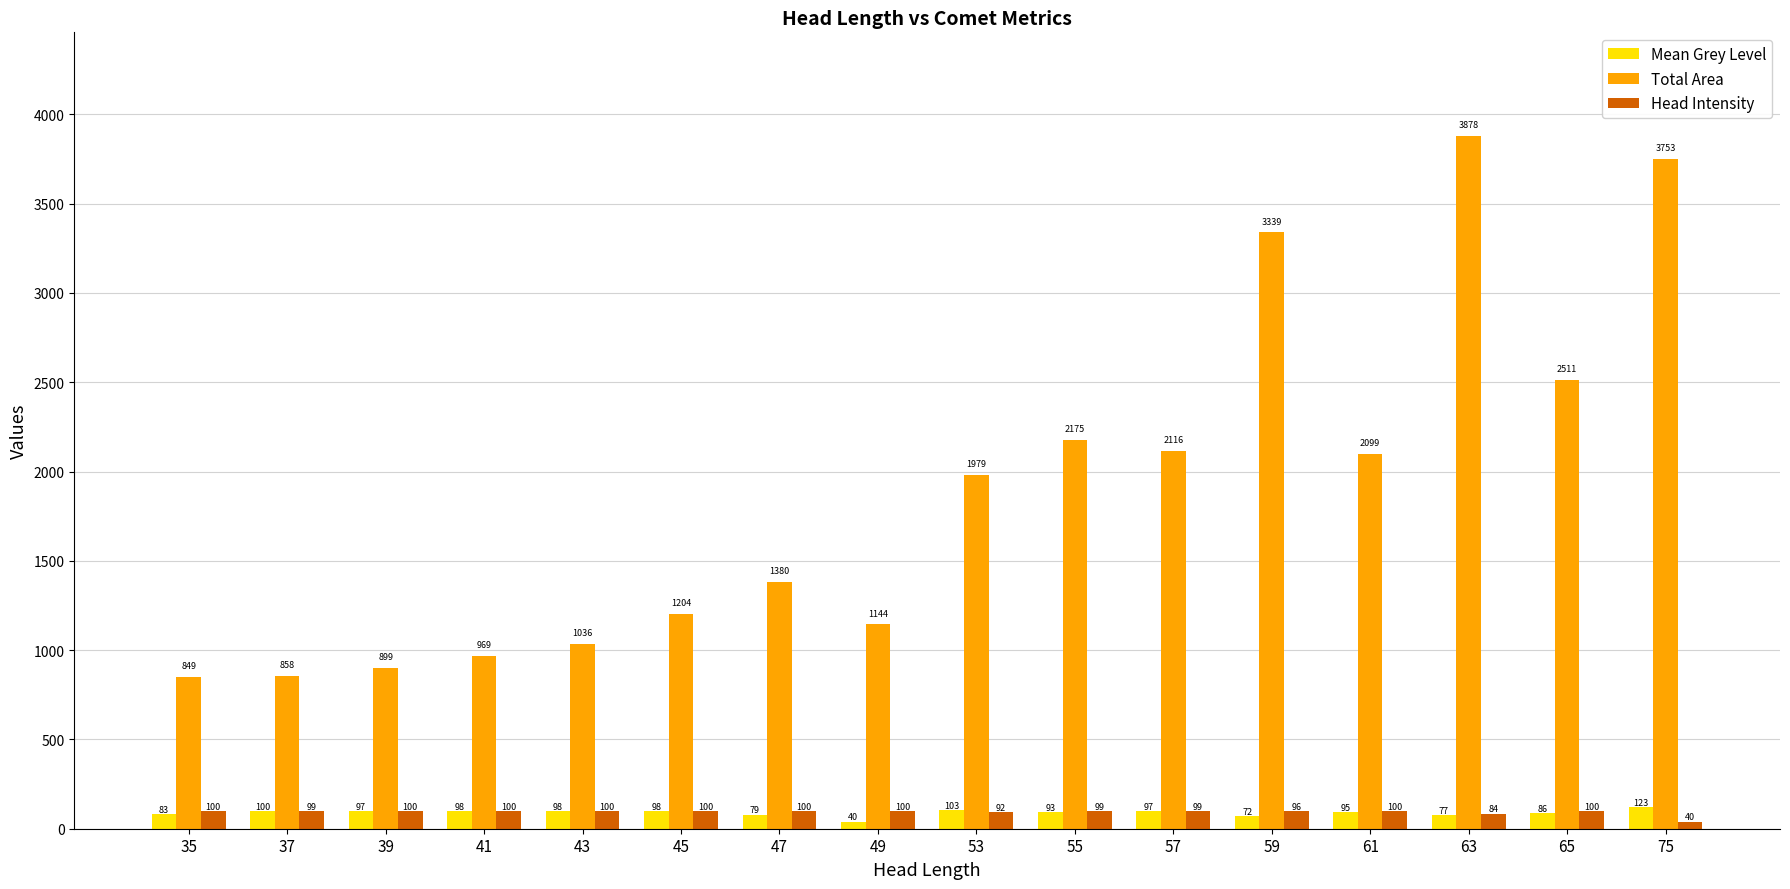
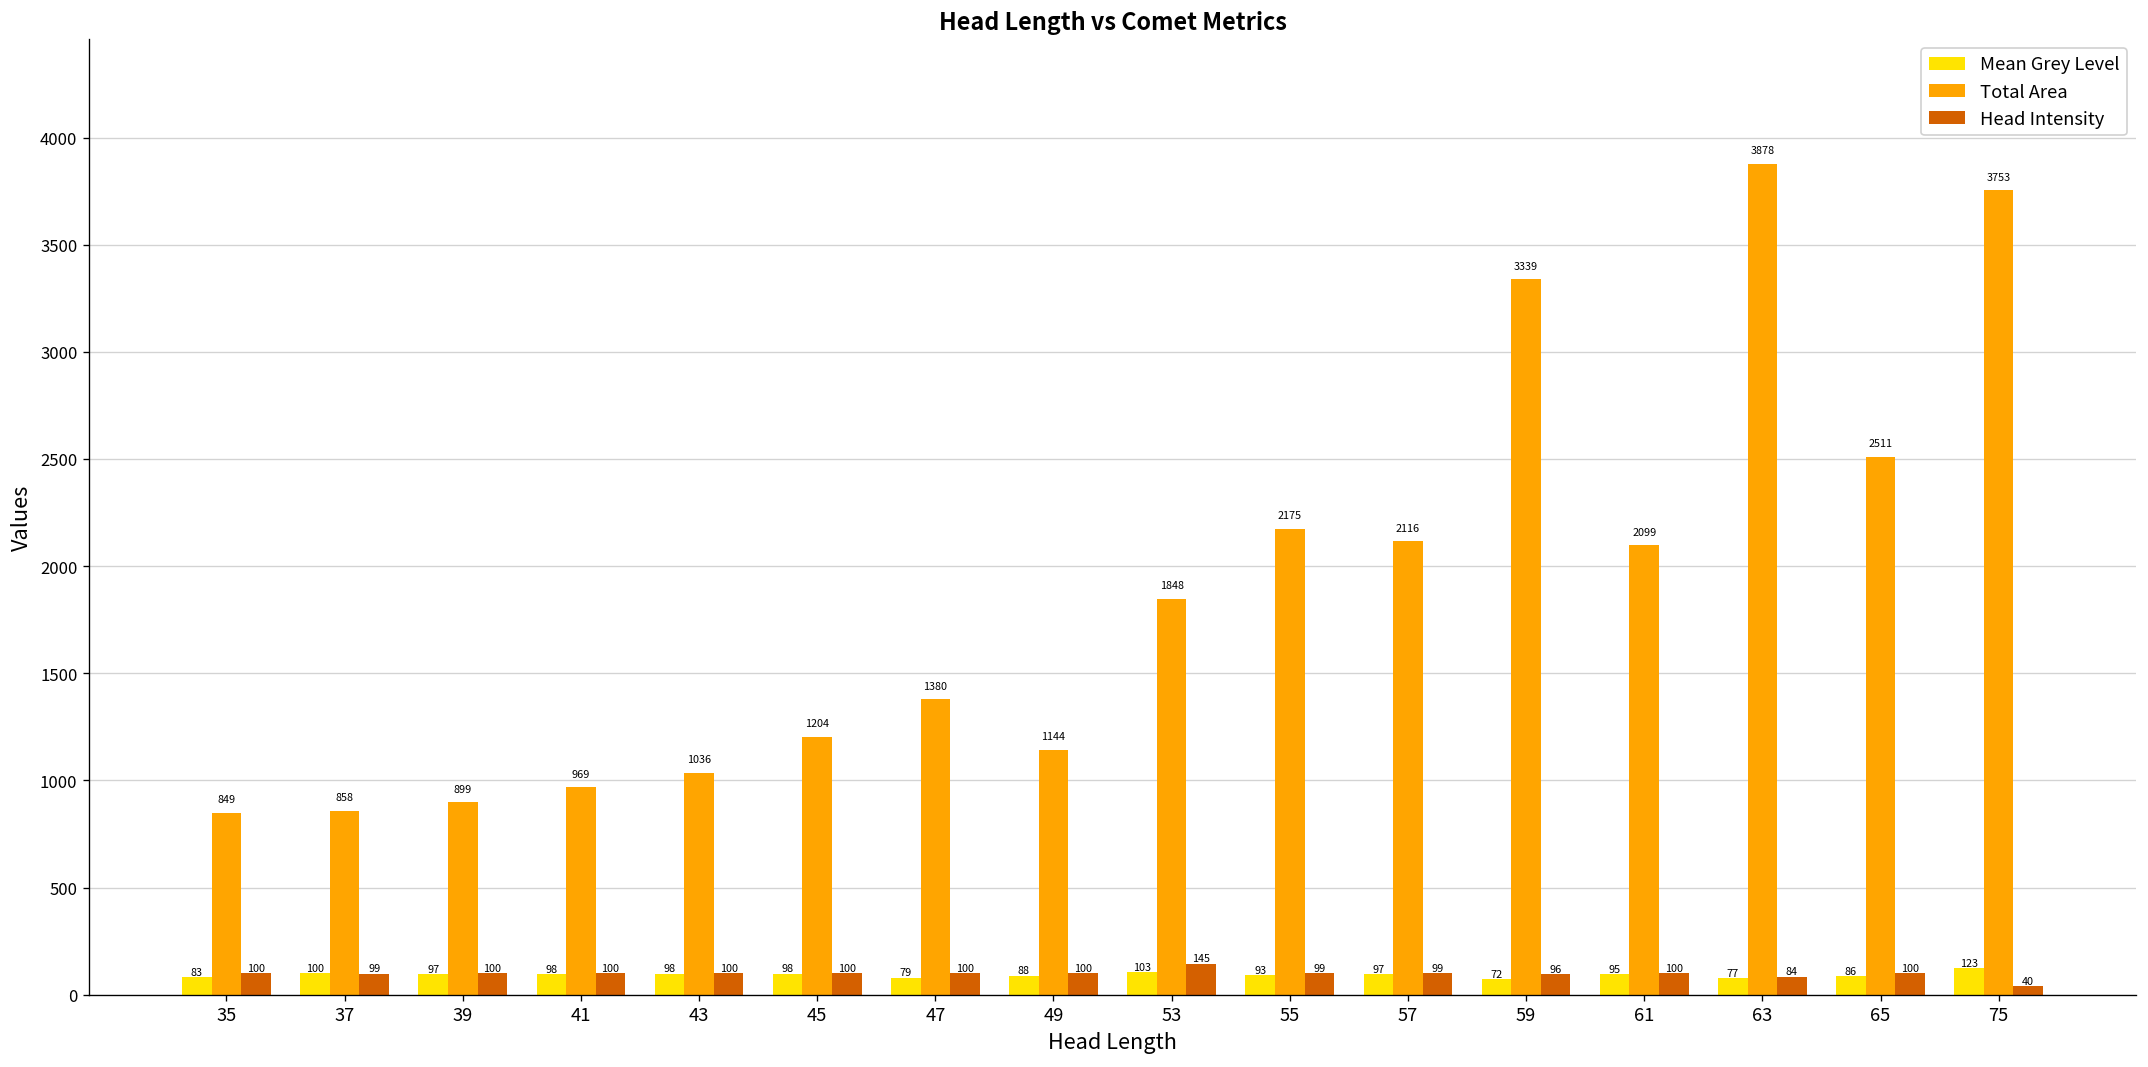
  {
    "Mean Grey Level": {
      "35": 83,
      "37": 100,
      "39": 97,
      "41": 98,
      "43": 98,
      "45": 98,
      "47": 79,
-     "49": 40,
+     "49": 88,
      "53": 103,
      "55": 93,
      "57": 97,
      "59": 72,
      "61": 95,
      "63": 77,
      "65": 86,
      "75": 123
    },
    "Total Area": {
      "35": 849,
      "37": 858,
      "39": 899,
      "41": 969,
      "43": 1036,
      "45": 1204,
      "47": 1380,
      "49": 1144,
-     "53": 1979,
+     "53": 1848,
      "55": 2175,
      "57": 2116,
      "59": 3339,
      "61": 2099,
      "63": 3878,
      "65": 2511,
      "75": 3753
    },
    "Head Intensity": {
      "35": 100,
      "37": 99,
      "39": 100,
      "41": 100,
      "43": 100,
      "45": 100,
      "47": 100,
      "49": 100,
-     "53": 92,
+     "53": 145,
      "55": 99,
      "57": 99,
      "59": 96,
      "61": 100,
      "63": 84,
      "65": 100,
      "75": 40
    }
  }
